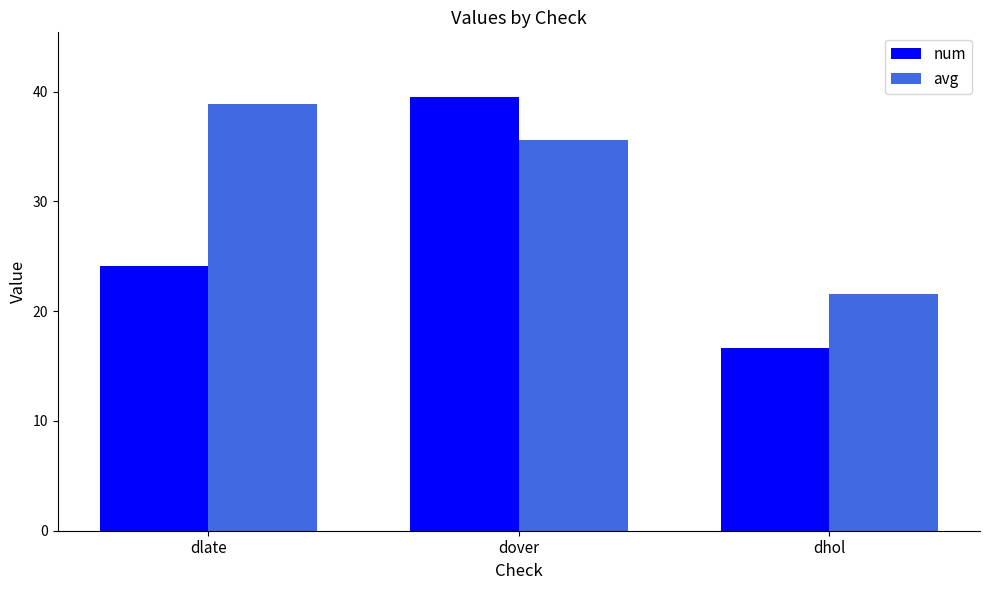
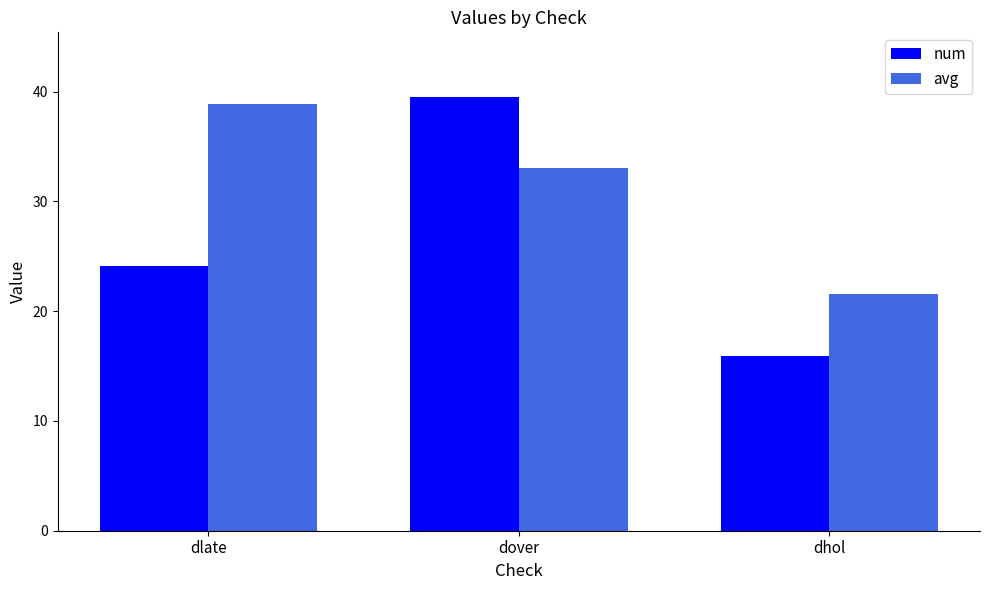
  {
    "num": {
      "dlate": 24.1,
      "dover": 39.5,
-     "dhol": 16.7
+     "dhol": 15.9
    },
    "avg": {
      "dlate": 38.9,
-     "dover": 35.6,
+     "dover": 33.1,
      "dhol": 21.5
    }
  }
